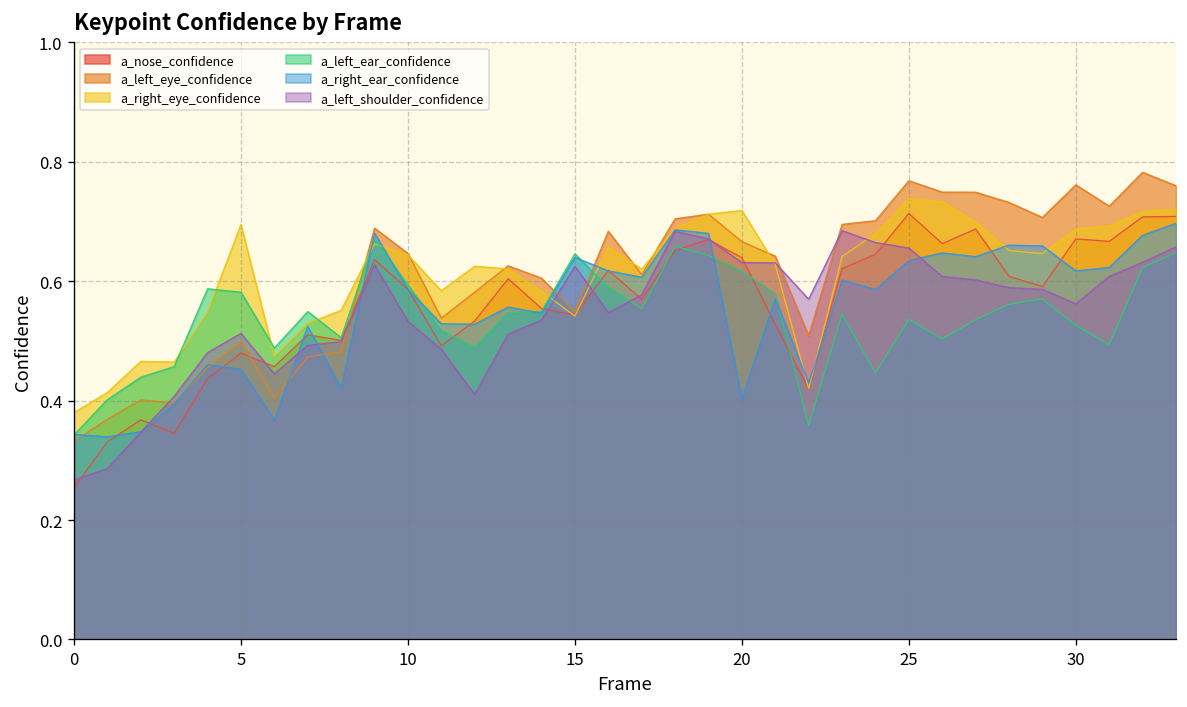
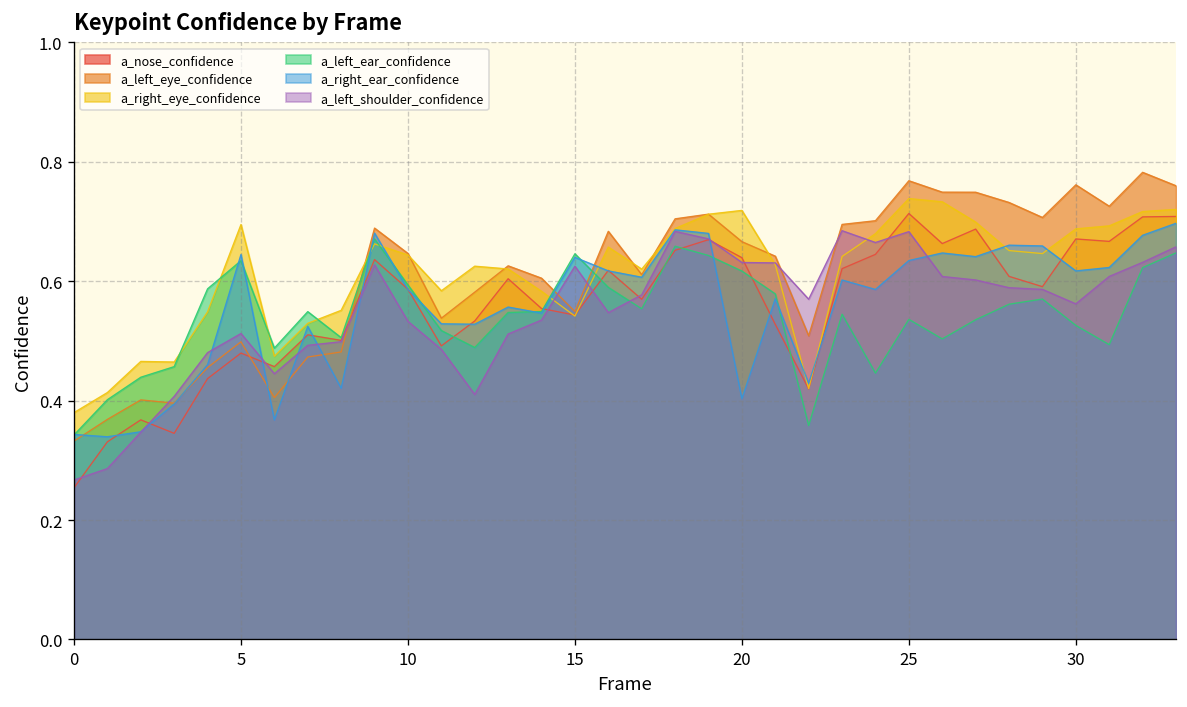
  {
    "a_right_eye_confidence": {
      "0": 0.38,
      "5": 0.69,
      "20": 0.72,
      "25": 0.74,
      "30": 0.69
    },
    "a_left_ear_confidence": {
-     "5": 0.58,
+     "5": 0.63,
      "10": 0.59,
      "15": 0.65,
      "20": 0.62,
      "25": 0.54,
      "30": 0.53
    },
    "a_right_ear_confidence": {
-     "5": 0.45,
+     "5": 0.64,
      "15": 0.64,
      "20": 0.40,
      "25": 0.63,
      "30": 0.62
    },
    "a_left_shoulder_confidence": {
      "0": 0.27,
      "5": 0.51,
      "10": 0.53,
      "15": 0.63,
      "20": 0.63,
-     "25": 0.66,
+     "25": 0.68,
      "30": 0.56
    }
  }
